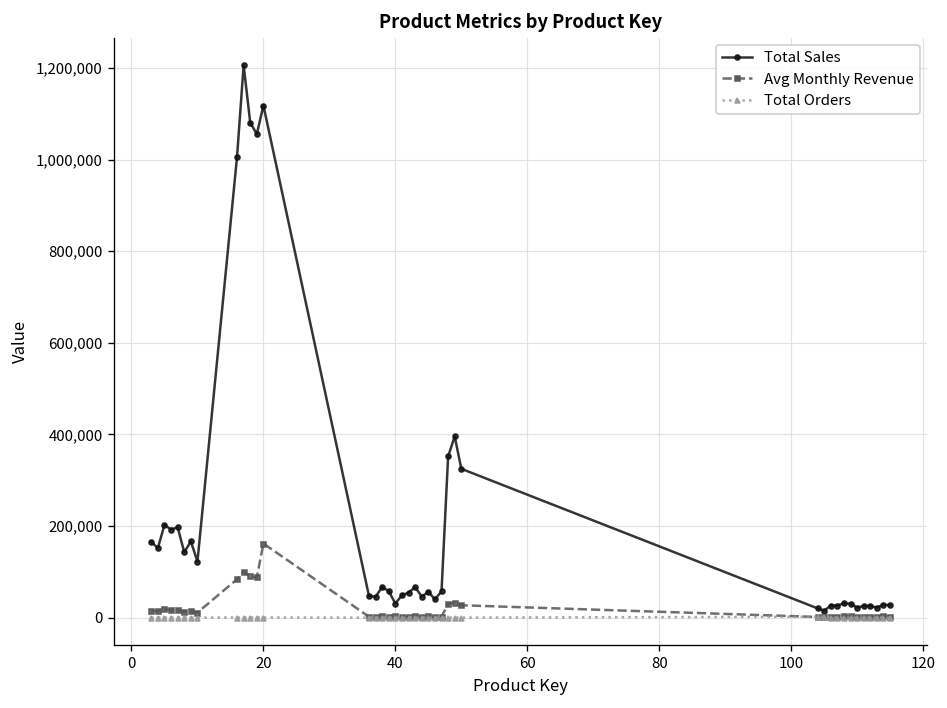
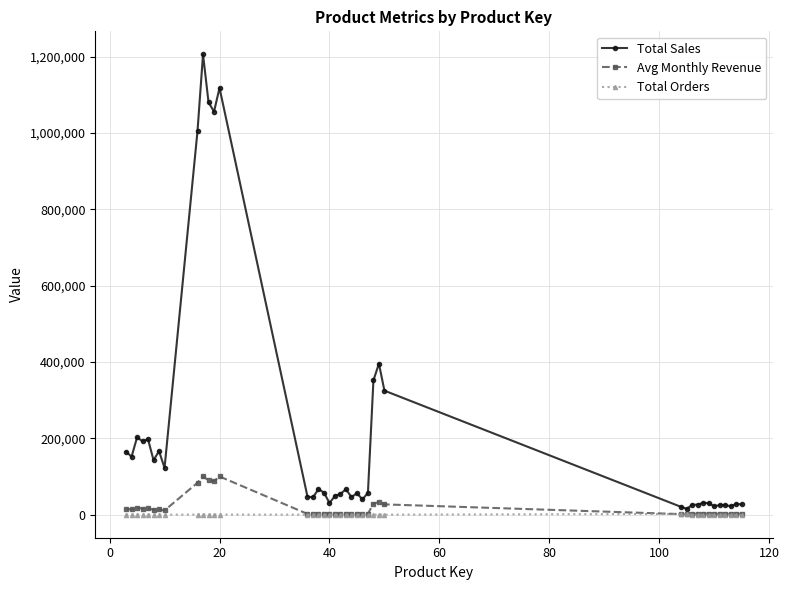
  {
    "Total Sales": {
      "20": "1,120,000",
      "40": "30,000"
    },
    "Avg Monthly Revenue": {
-     "20": "160,000"
+     "20": "100,000"
    },
    "Total Orders": {
      "20": "0"
    }
  }
